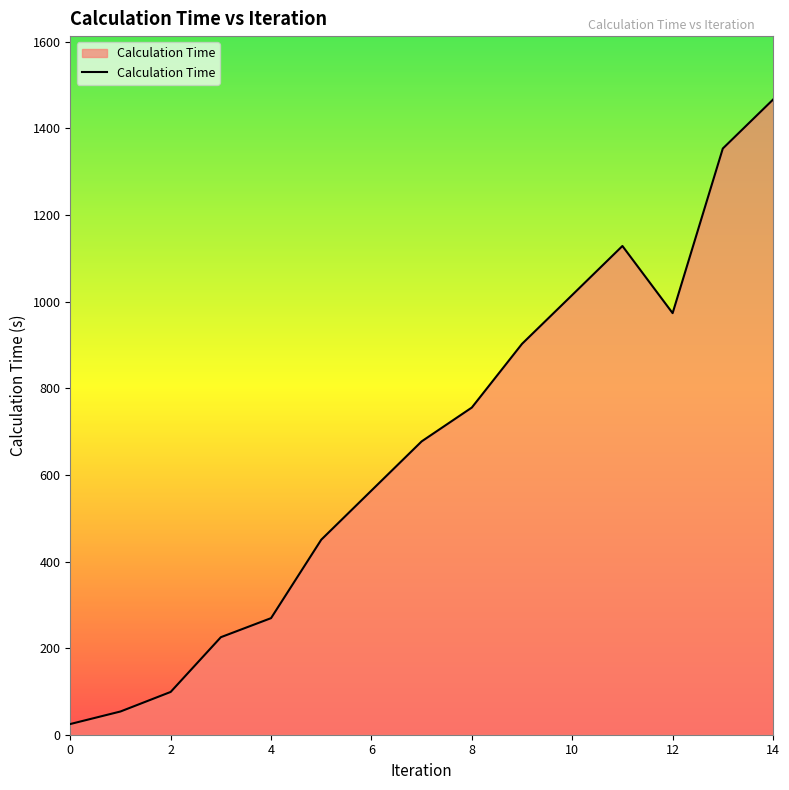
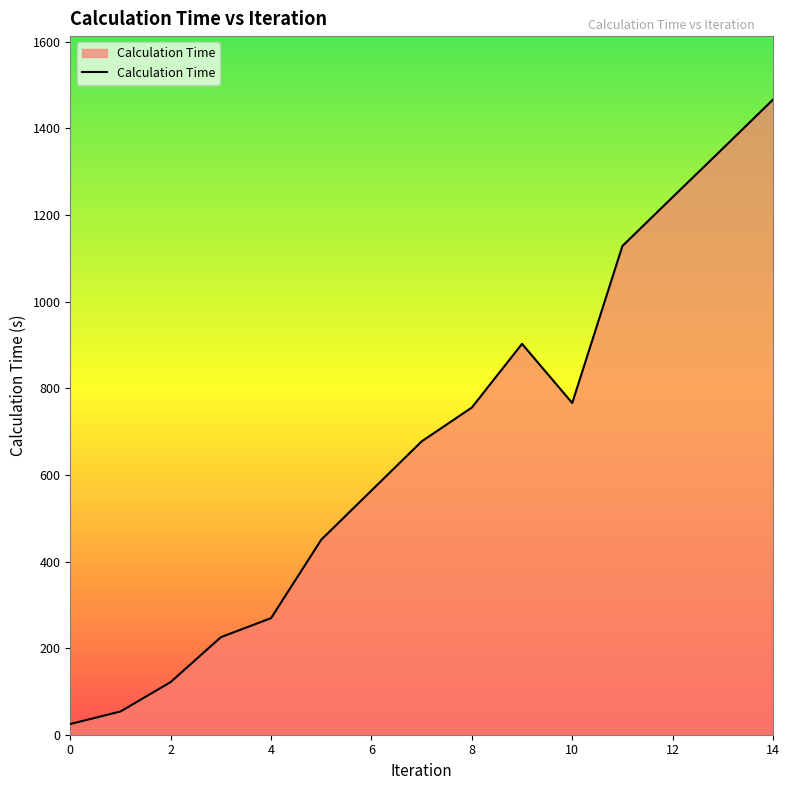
  {
    "0": 20,
-   "2": 100,
+   "2": 120,
    "4": 270,
    "6": 560,
    "8": 760,
-   "10": 1020,
-   "12": 970,
+   "10": 770,
+   "12": 1240,
    "14": 1470
  }
